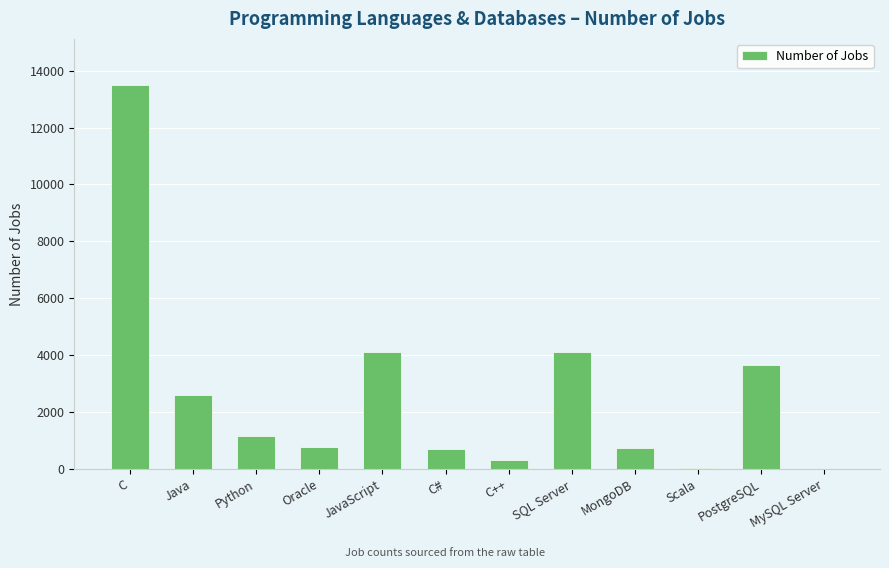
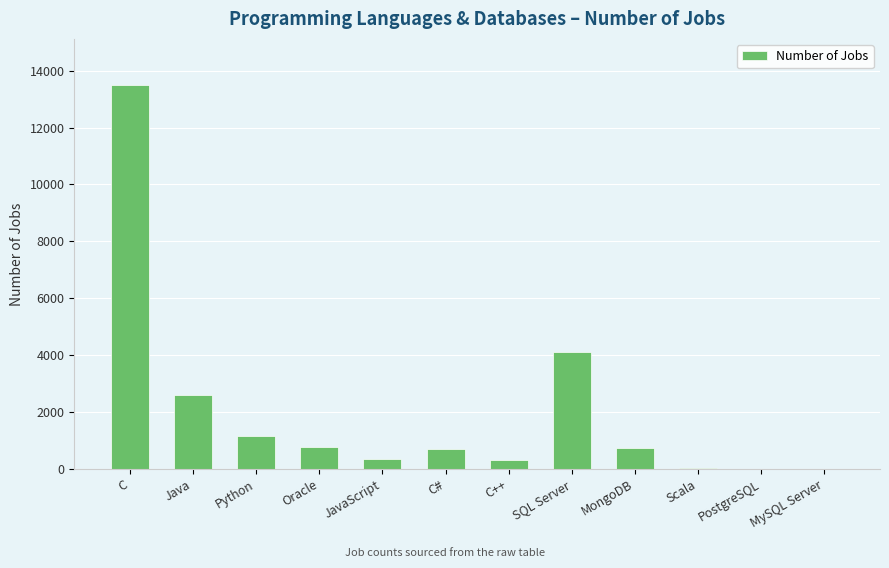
  {
    "C": 13500,
    "Java": 2600,
    "Python": 1200,
    "Oracle": 800,
-   "JavaScript": 4100,
+   "JavaScript": 400,
    "C#": 700,
    "C++": 300,
    "SQL Server": 4100,
    "MongoDB": 700,
-   "PostgreSQL": 3700,
+   "PostgreSQL": 0,
    "MySQL Server": 0
  }
